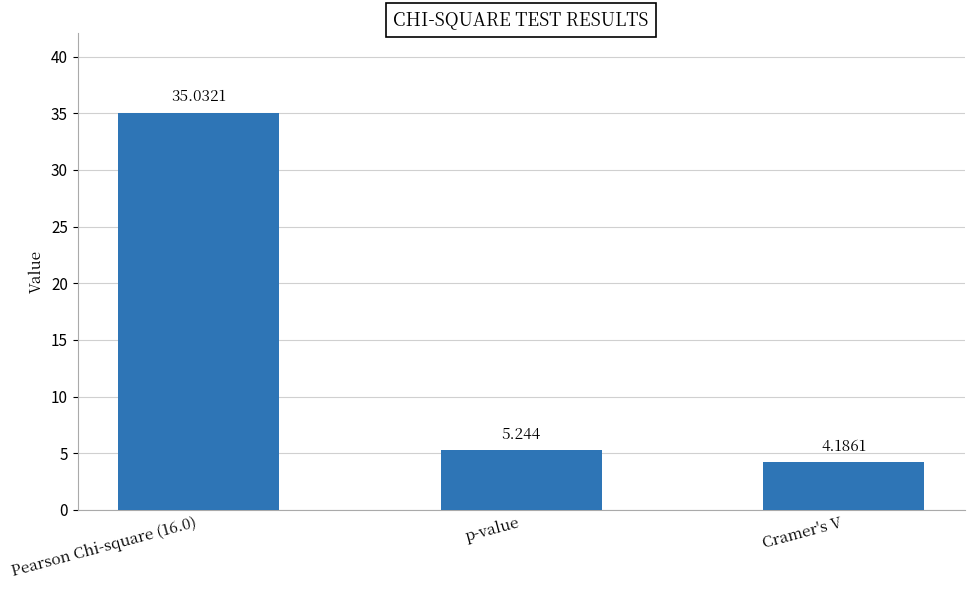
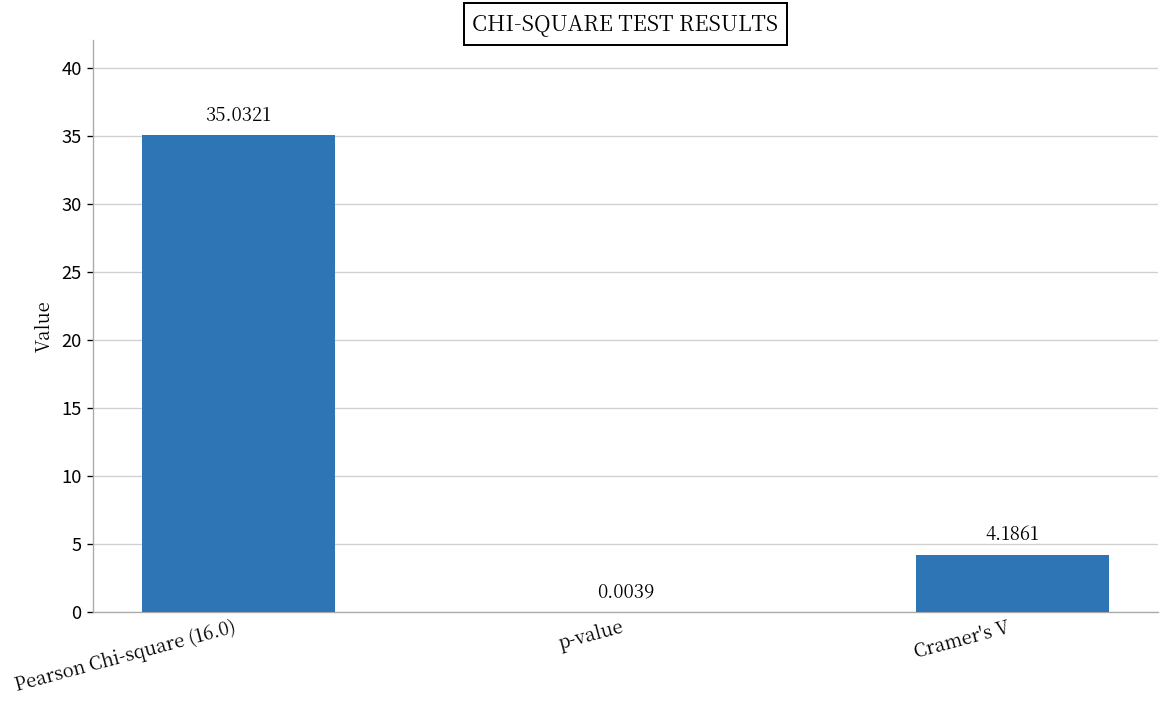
  {
    "Pearson Chi-square (16.0)": 35.0321,
-   "p-value": 5.244,
+   "p-value": 0.0039,
    "Cramer's V": 4.1861
  }
